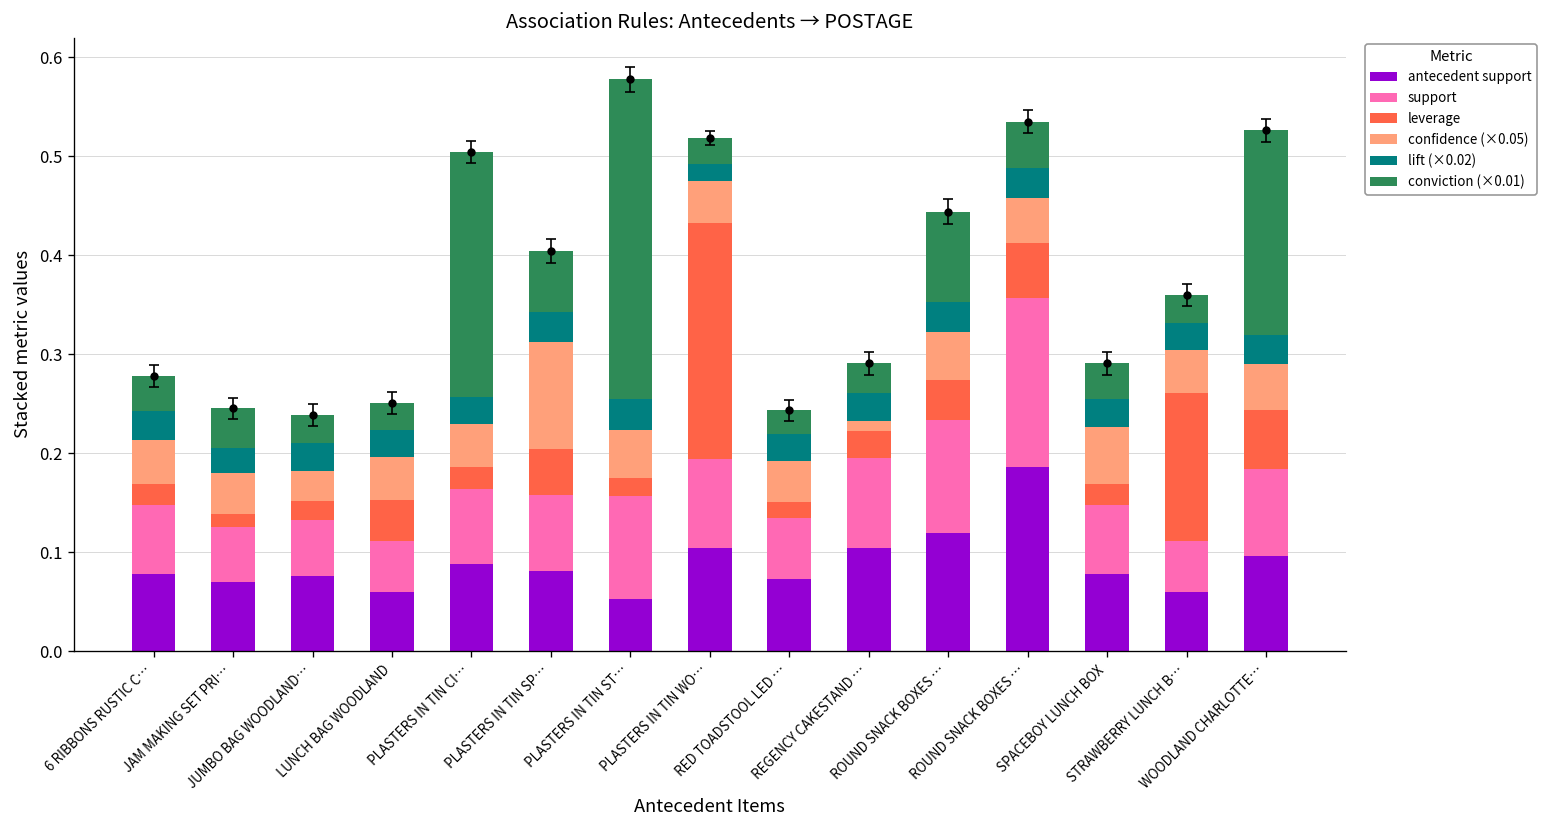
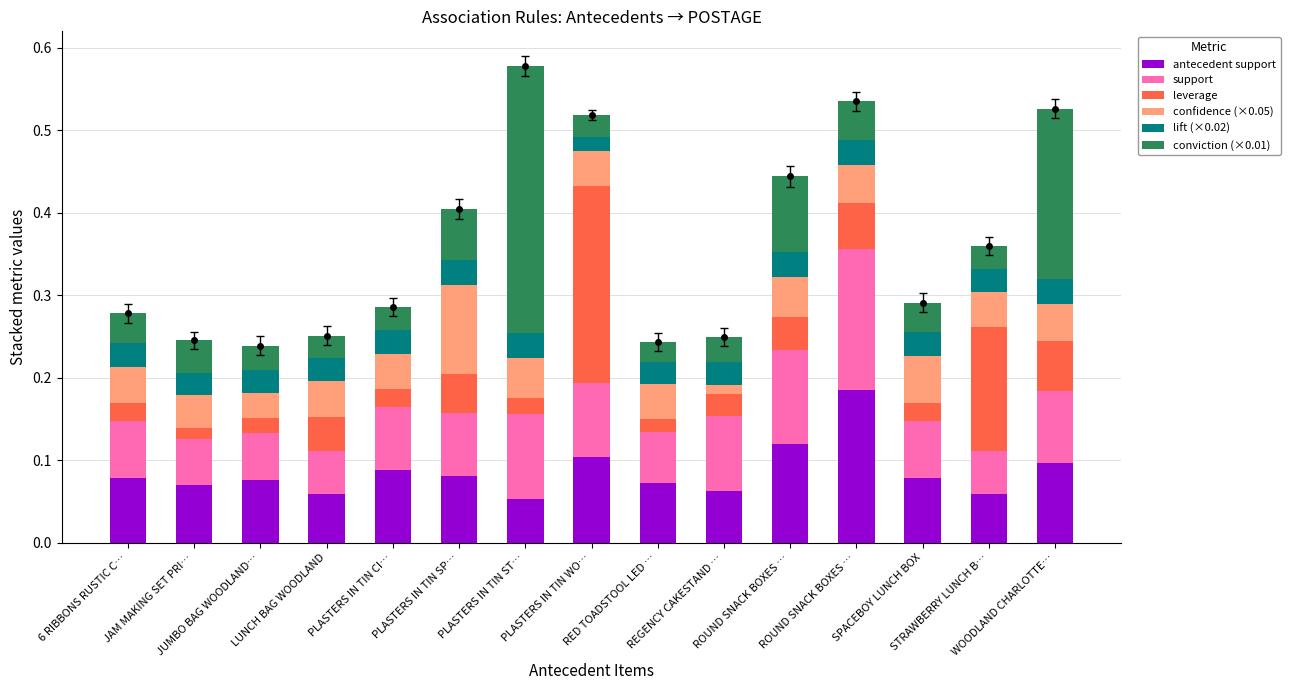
  {
    "antecedent support": {
      "6 RIBBONS RUSTIC C…": 0.08,
      "JAM MAKING SET PRI…": 0.07,
      "JUMBO BAG WOODLAND…": 0.08,
      "LUNCH BAG WOODLAND": 0.06,
      "PLASTERS IN TIN CI…": 0.09,
      "PLASTERS IN TIN SP…": 0.08,
      "PLASTERS IN TIN ST…": 0.05,
      "PLASTERS IN TIN WO…": 0.10,
      "RED TOADSTOOL LED …": 0.07,
-     "REGENCY CAKESTAND …": 0.10,
+     "REGENCY CAKESTAND …": 0.06,
      "SPACEBOY LUNCH BOX": 0.08,
      "STRAWBERRY LUNCH B…": 0.06,
      "WOODLAND CHARLOTTE…": 0.10
    },
    "support": {
      "6 RIBBONS RUSTIC C…": 0.07,
      "JAM MAKING SET PRI…": 0.06,
      "JUMBO BAG WOODLAND…": 0.06,
      "LUNCH BAG WOODLAND": 0.05,
      "PLASTERS IN TIN CI…": 0.08,
      "PLASTERS IN TIN SP…": 0.08,
      "PLASTERS IN TIN ST…": 0.10,
      "PLASTERS IN TIN WO…": 0.09,
      "RED TOADSTOOL LED …": 0.06,
      "REGENCY CAKESTAND …": 0.09,
      "SPACEBOY LUNCH BOX": 0.07,
      "STRAWBERRY LUNCH B…": 0.05,
      "WOODLAND CHARLOTTE…": 0.09
    },
    "leverage": {
      "6 RIBBONS RUSTIC C…": 0.02,
      "JAM MAKING SET PRI…": 0.01,
      "JUMBO BAG WOODLAND…": 0.02,
      "LUNCH BAG WOODLAND": 0.04,
      "PLASTERS IN TIN CI…": 0.02,
      "PLASTERS IN TIN SP…": 0.05,
      "PLASTERS IN TIN ST…": 0.02,
      "PLASTERS IN TIN WO…": 0.24,
      "RED TOADSTOOL LED …": 0.02,
      "REGENCY CAKESTAND …": 0.03,
      "SPACEBOY LUNCH BOX": 0.02,
      "STRAWBERRY LUNCH B…": 0.15,
      "WOODLAND CHARLOTTE…": 0.06
    },
    "confidence (×0.05)": {
      "6 RIBBONS RUSTIC C…": 0.04,
      "JAM MAKING SET PRI…": 0.04,
      "JUMBO BAG WOODLAND…": 0.03,
      "LUNCH BAG WOODLAND": 0.04,
      "PLASTERS IN TIN CI…": 0.04,
      "PLASTERS IN TIN SP…": 0.11,
      "PLASTERS IN TIN ST…": 0.05,
      "PLASTERS IN TIN WO…": 0.04,
      "RED TOADSTOOL LED …": 0.04,
      "REGENCY CAKESTAND …": 0.01,
      "SPACEBOY LUNCH BOX": 0.06,
      "STRAWBERRY LUNCH B…": 0.04,
      "WOODLAND CHARLOTTE…": 0.05
    },
    "lift (×0.02)": {
      "6 RIBBONS RUSTIC C…": 0.03,
      "JAM MAKING SET PRI…": 0.03,
      "JUMBO BAG WOODLAND…": 0.03,
      "LUNCH BAG WOODLAND": 0.03,
      "PLASTERS IN TIN CI…": 0.03,
      "PLASTERS IN TIN SP…": 0.03,
      "PLASTERS IN TIN ST…": 0.03,
      "PLASTERS IN TIN WO…": 0.02,
      "RED TOADSTOOL LED …": 0.03,
      "REGENCY CAKESTAND …": 0.03,
      "SPACEBOY LUNCH BOX": 0.03,
      "STRAWBERRY LUNCH B…": 0.03,
      "WOODLAND CHARLOTTE…": 0.03
    },
    "conviction (×0.01)": {
      "6 RIBBONS RUSTIC C…": 0.04,
      "JAM MAKING SET PRI…": 0.04,
      "JUMBO BAG WOODLAND…": 0.03,
      "LUNCH BAG WOODLAND": 0.03,
-     "PLASTERS IN TIN CI…": 0.25,
+     "PLASTERS IN TIN CI…": 0.03,
      "PLASTERS IN TIN SP…": 0.06,
      "PLASTERS IN TIN ST…": 0.32,
      "PLASTERS IN TIN WO…": 0.03,
      "RED TOADSTOOL LED …": 0.02,
      "REGENCY CAKESTAND …": 0.03,
      "SPACEBOY LUNCH BOX": 0.04,
      "STRAWBERRY LUNCH B…": 0.03,
      "WOODLAND CHARLOTTE…": 0.21
    }
  }
